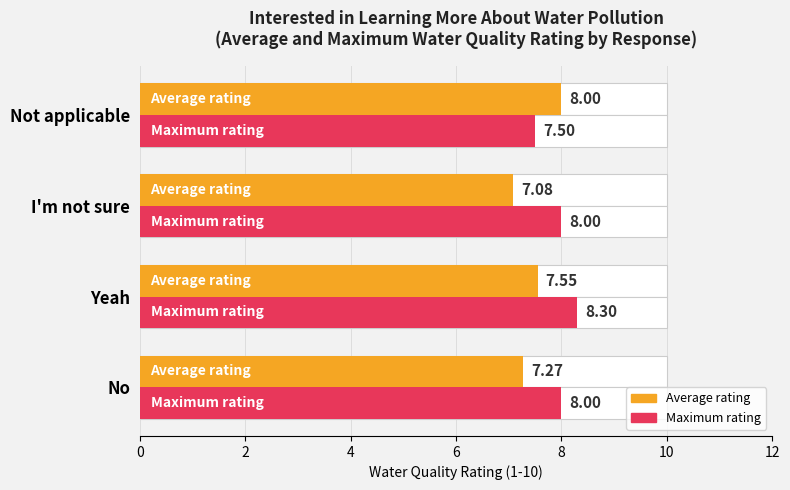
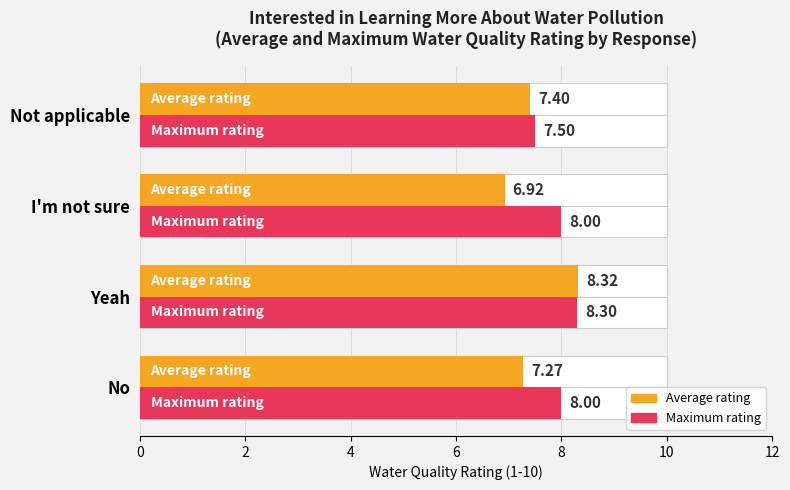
  {
    "Average rating": {
-     "Not applicable": 8.00,
-     "I'm not sure": 7.08,
-     "Yeah": 7.55
+     "Not applicable": 7.40,
+     "I'm not sure": 6.92,
+     "Yeah": 8.32
    }
  }
